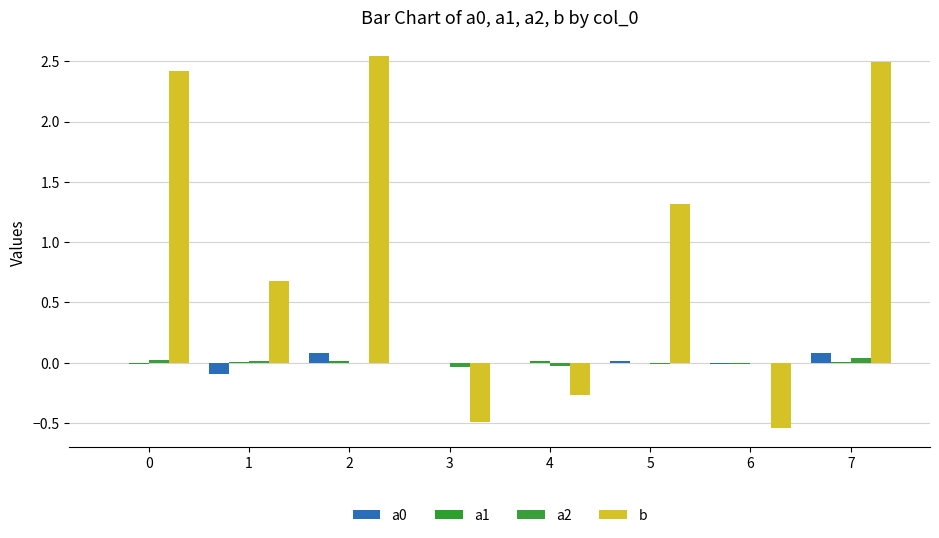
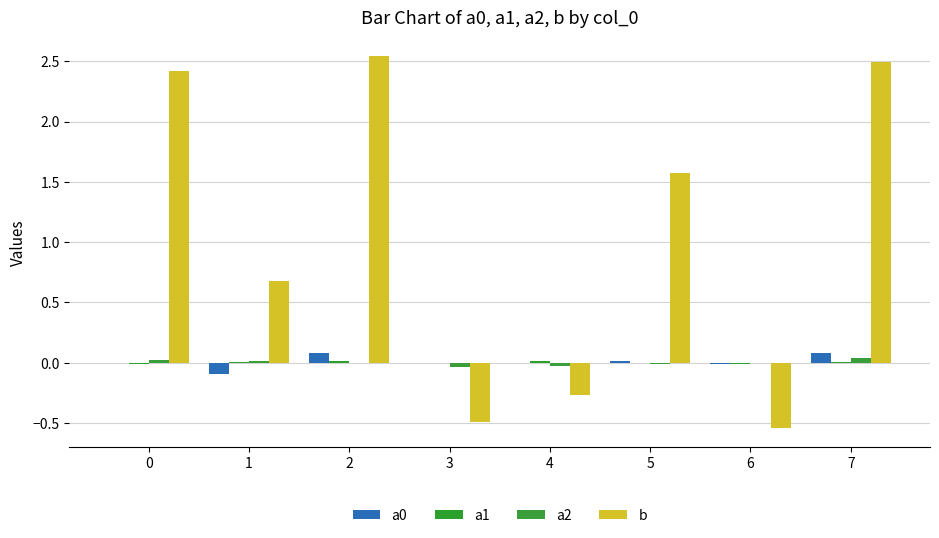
  {
    "a0": {
      "1": -0.09,
      "2": 0.08,
      "7": 0.08
    },
    "b": {
      "0": 2.42,
      "1": 0.68,
      "2": 2.54,
      "3": -0.49,
      "4": -0.27,
-     "5": 1.32,
+     "5": 1.57,
      "6": -0.54,
      "7": 2.49
    }
  }
